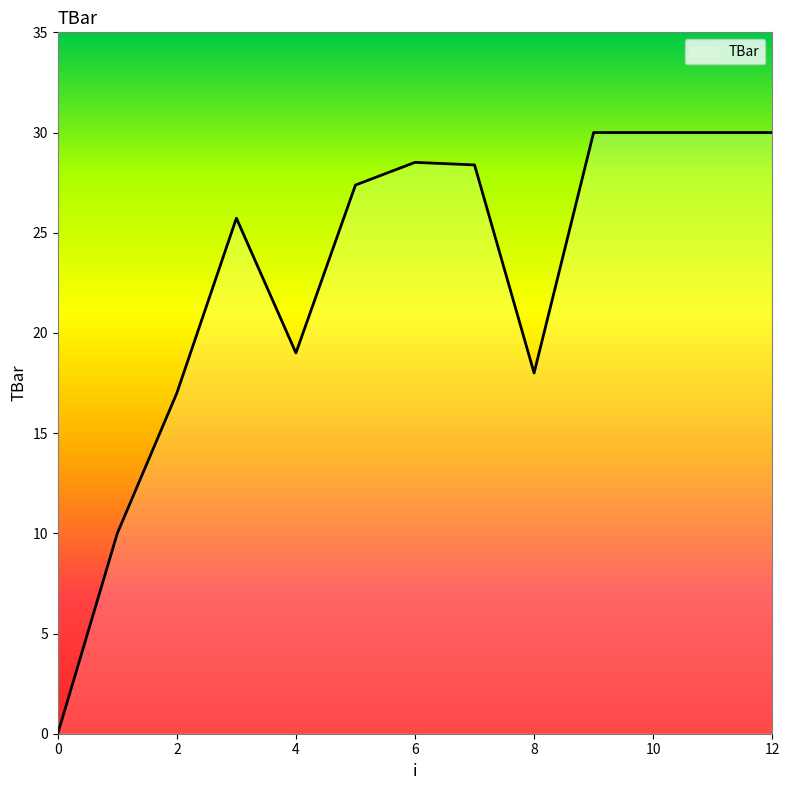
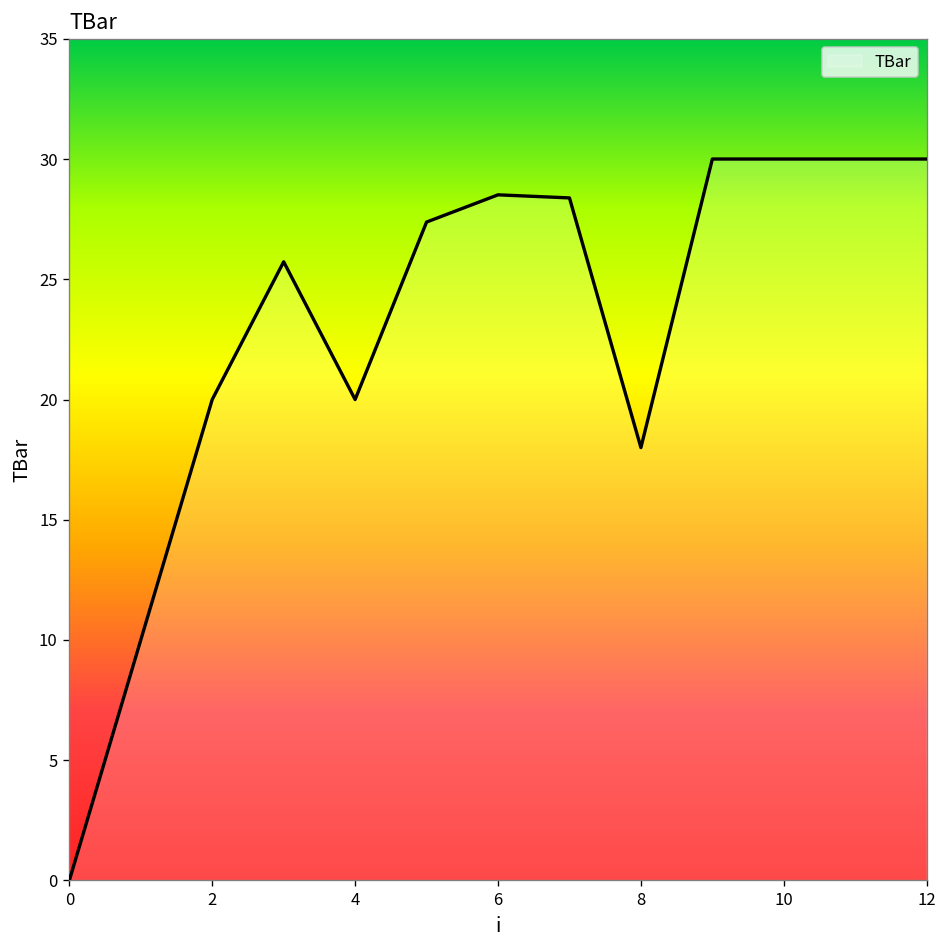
  {
    "0": 0,
-   "2": 17,
-   "4": 19,
+   "2": 20,
+   "4": 20,
    "6": 28.5,
    "8": 18,
    "10": 30,
    "12": 30
  }
